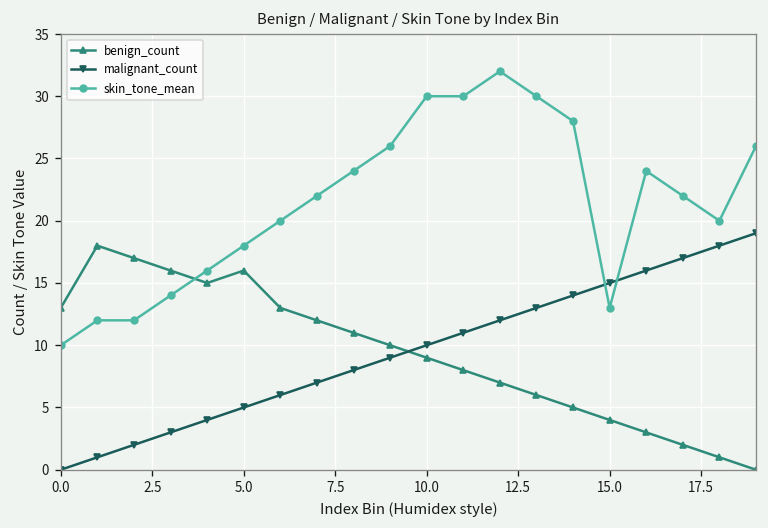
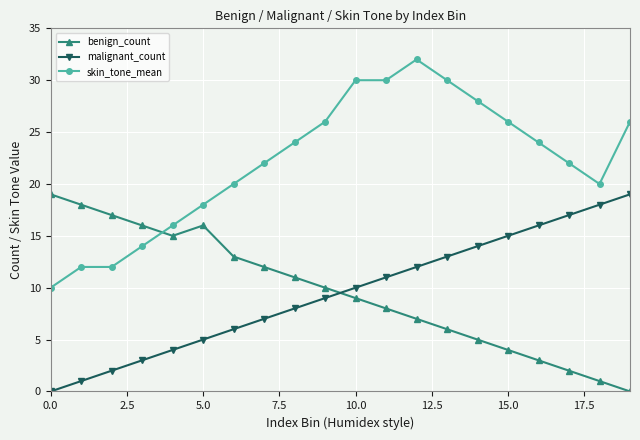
  {
    "benign_count": {
-     "0.0": 13,
+     "0.0": 19,
      "5.0": 16,
      "10.0": 9,
      "15.0": 4
    },
    "malignant_count": {
      "0.0": 0,
      "5.0": 5,
      "10.0": 10,
      "15.0": 15
    },
    "skin_tone_mean": {
      "0.0": 10,
      "5.0": 18,
      "10.0": 30,
-     "15.0": 13
+     "15.0": 26
    }
  }
